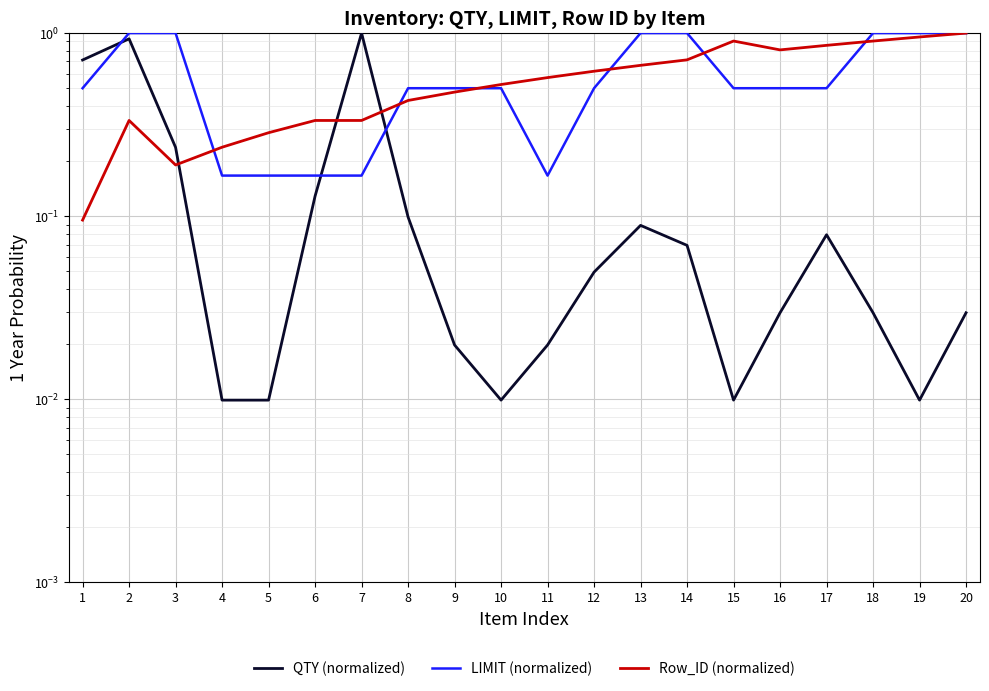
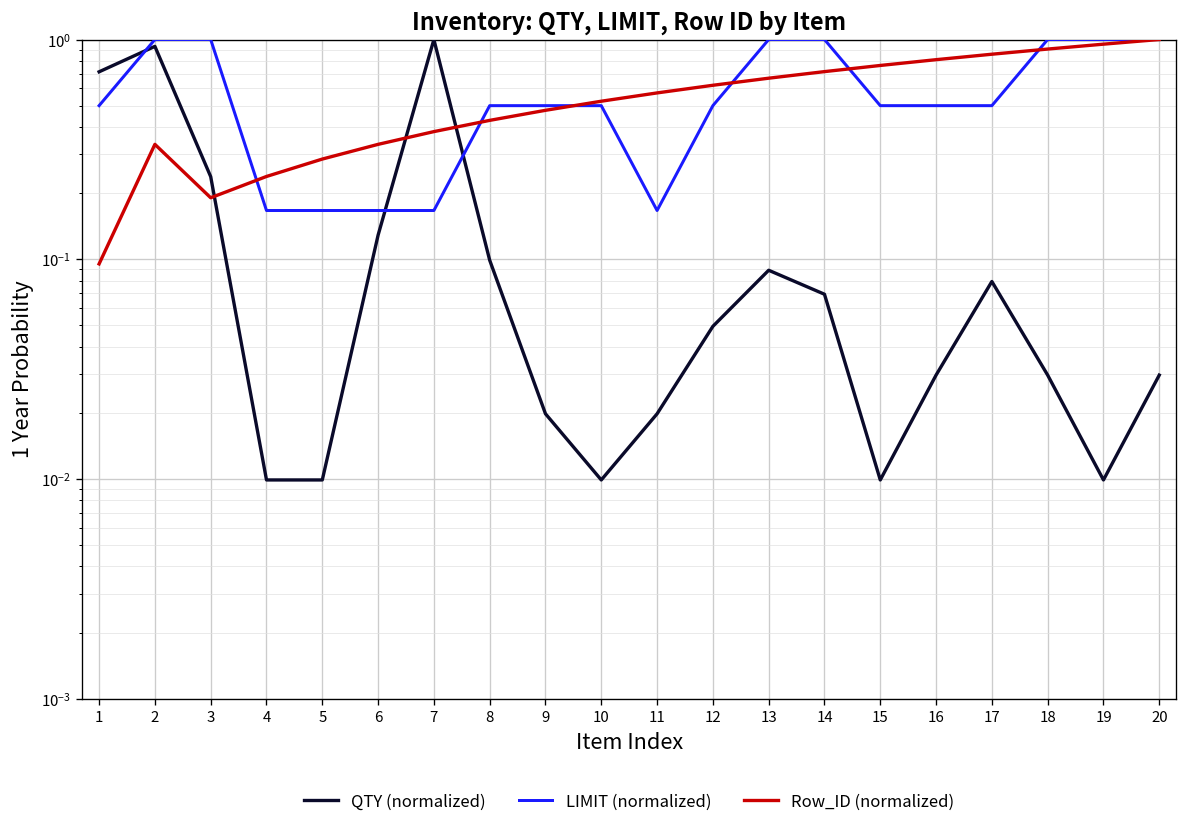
  {
    "QTY (normalized)": {
      "1": 0.71,
      "2": 0.9,
      "3": 0.24,
      "4": 0.01,
      "5": 0.01,
      "6": 0.13,
      "7": 1.0,
      "8": 0.10,
      "9": 0.02,
      "10": 0.01,
      "11": 0.02,
      "12": 0.05,
      "13": 0.09,
      "14": 0.07,
      "15": 0.01,
      "16": 0.03,
      "17": 0.08,
      "18": 0.03,
      "19": 0.01,
      "20": 0.03
    },
    "LIMIT (normalized)": {
      "1": 0.50,
      "2": 1.0,
      "3": 1.0,
      "4": 0.17,
      "5": 0.17,
      "6": 0.17,
      "7": 0.17,
      "8": 0.50,
      "9": 0.50,
      "10": 0.50,
      "11": 0.17,
      "12": 0.50,
      "13": 1.0,
      "14": 1.0,
      "15": 0.50,
      "16": 0.50,
      "17": 0.50,
      "18": 1.0,
      "19": 1.0
    },
    "Row_ID (normalized)": {
      "1": 0.10,
      "2": 0.33,
      "3": 0.19,
      "4": 0.24,
      "5": 0.29,
      "6": 0.33,
-     "7": 0.33,
+     "7": 0.38,
      "8": 0.43,
      "9": 0.48,
      "10": 0.52,
      "11": 0.57,
      "12": 0.62,
      "13": 0.67,
      "14": 0.71,
-     "15": 0.9,
+     "15": 0.76,
      "16": 0.8,
      "17": 0.9,
      "18": 0.9,
      "19": 1.0
    }
  }
